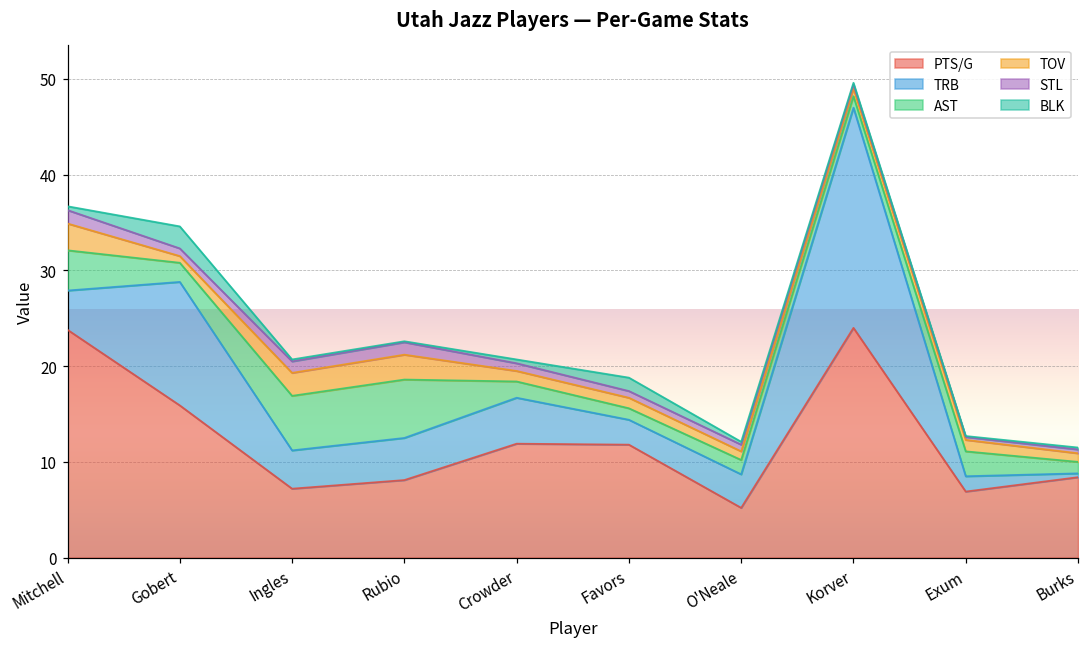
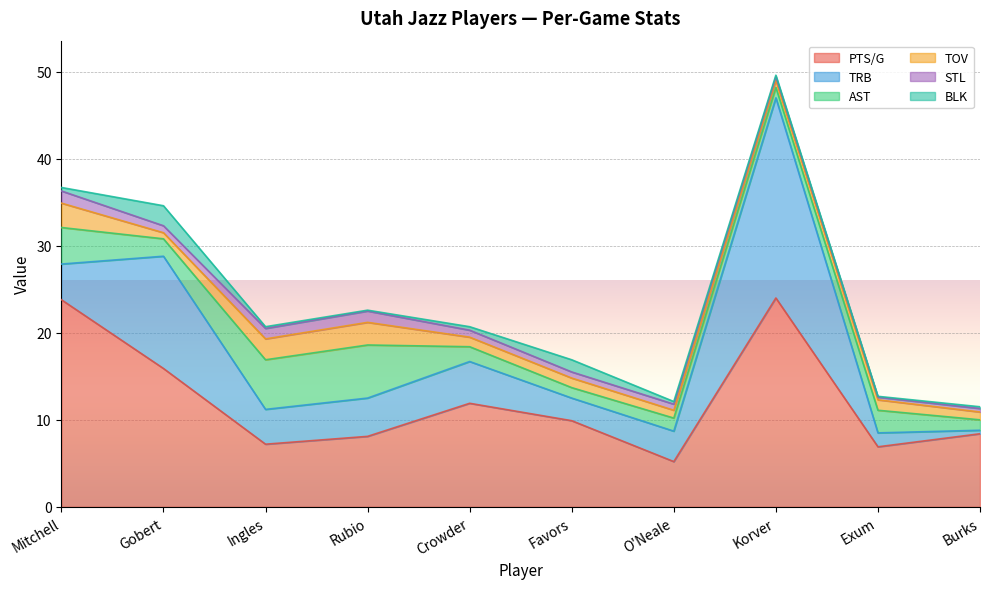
  {
    "PTS/G": {
      "Mitchell": 24,
      "Gobert": 16,
      "Ingles": 7,
      "Rubio": 8,
      "Crowder": 12,
-     "Favors": 12,
+     "Favors": 10,
      "O'Neale": 5,
      "Korver": 24,
      "Exum": 7,
      "Burks": 8
    },
    "TRB": {
      "Mitchell": 4,
      "Gobert": 13,
      "Ingles": 4,
      "Rubio": 4,
      "Crowder": 5,
      "Favors": 3,
      "O'Neale": 3,
      "Korver": 23,
      "Exum": 2,
      "Burks": 0
    },
    "TOV": {
      "Mitchell": 3,
      "Gobert": 1,
      "Ingles": 2,
      "Rubio": 3,
      "Crowder": 1,
      "Favors": 1,
      "O'Neale": 1,
      "Korver": 1,
      "Exum": 1,
      "Burks": 1
    },
    "STL": {
      "Mitchell": 1,
      "Gobert": 1,
      "Crowder": 1,
      "Favors": 1,
      "O'Neale": 1
    }
  }
